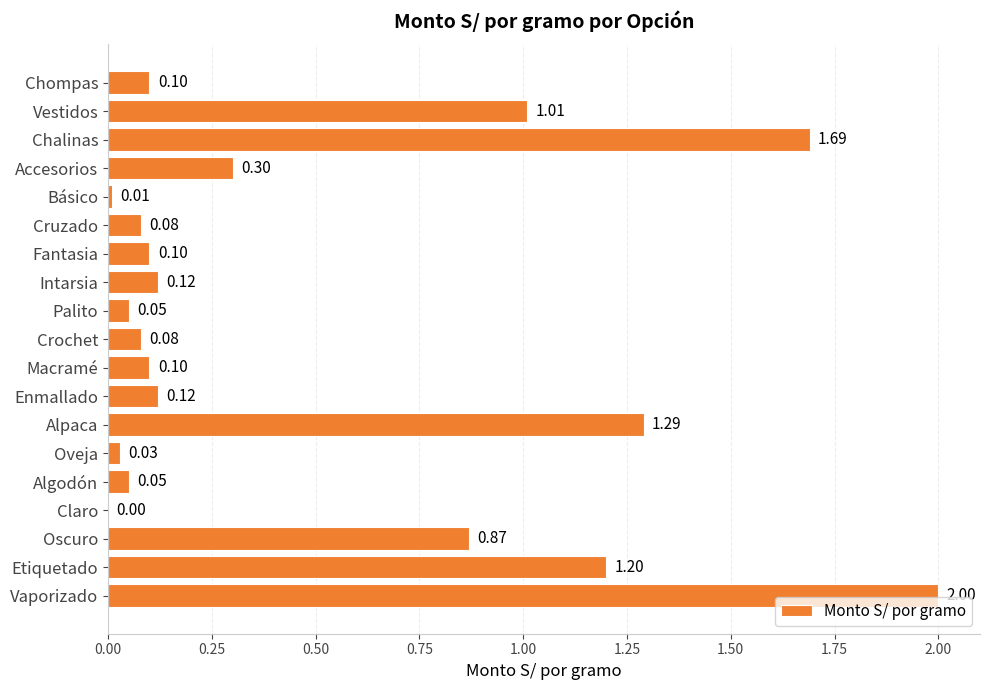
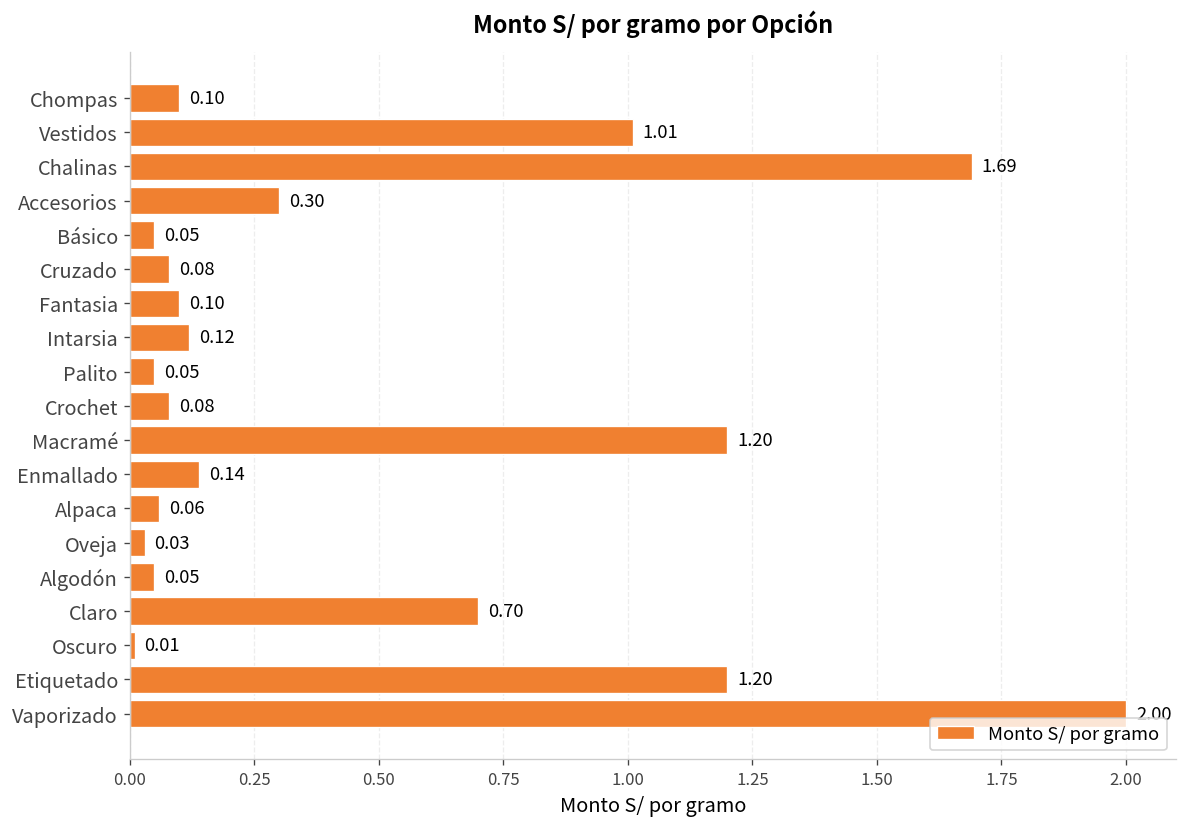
  {
    "Chompas": 0.10,
    "Vestidos": 1.01,
    "Chalinas": 1.69,
    "Accesorios": 0.30,
-   "Básico": 0.01,
+   "Básico": 0.05,
    "Cruzado": 0.08,
    "Fantasia": 0.10,
    "Intarsia": 0.12,
    "Palito": 0.05,
    "Crochet": 0.08,
-   "Macramé": 0.10,
-   "Enmallado": 0.12,
-   "Alpaca": 1.29,
+   "Macramé": 1.20,
+   "Enmallado": 0.14,
+   "Alpaca": 0.06,
    "Oveja": 0.03,
    "Algodón": 0.05,
-   "Claro": 0.00,
-   "Oscuro": 0.87,
+   "Claro": 0.70,
+   "Oscuro": 0.01,
    "Etiquetado": 1.20
  }
